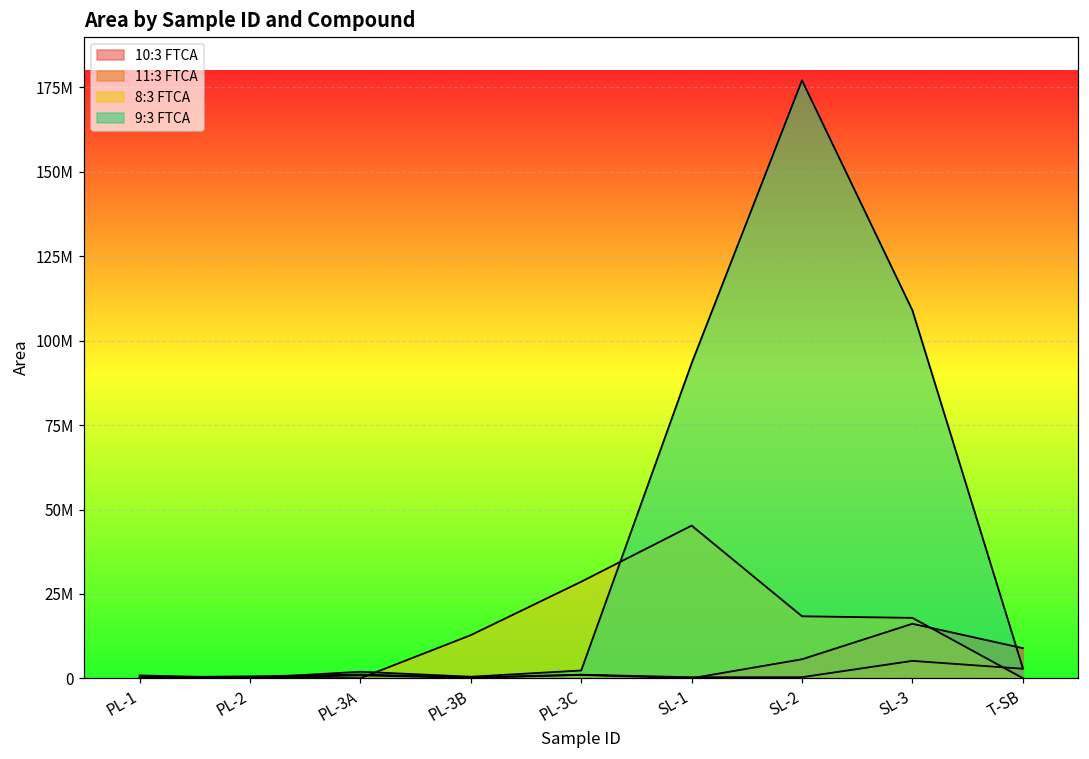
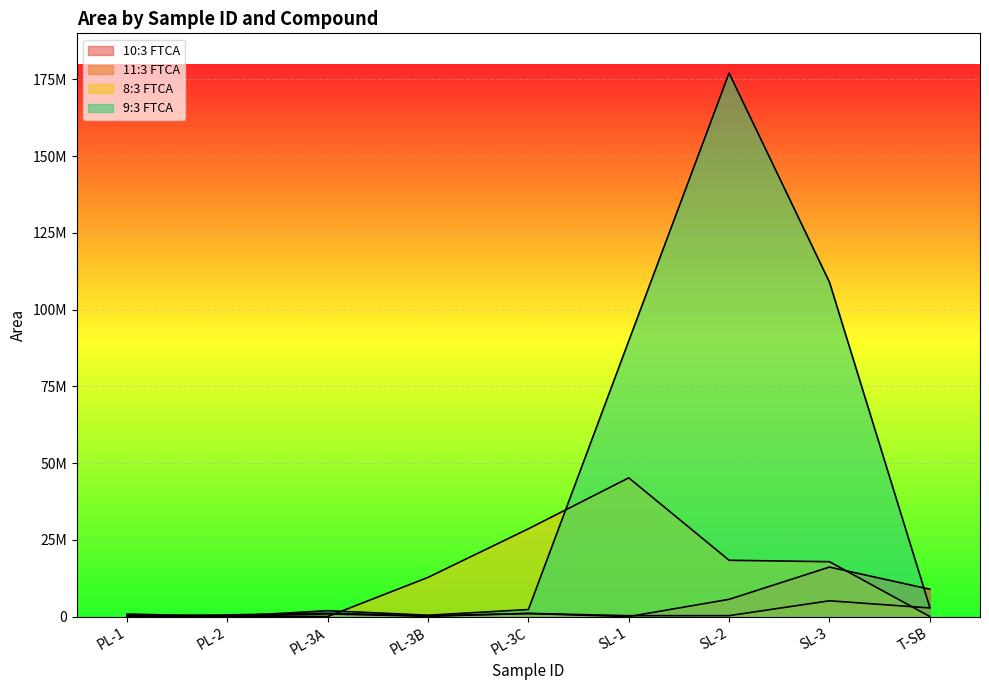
  {
    "8:3 FTCA": {
      "PL-3A": 0,
      "PL-3B": 13000000,
      "PL-3C": 29000000,
      "SL-1": 45000000,
      "SL-2": 18000000,
      "SL-3": 18000000,
      "T-SB": 0
    },
    "9:3 FTCA": {
      "PL-3C": 2000000,
-     "SL-1": 93000000,
+     "SL-1": 90000000,
      "SL-2": 177000000,
      "SL-3": 109000000
    }
  }
